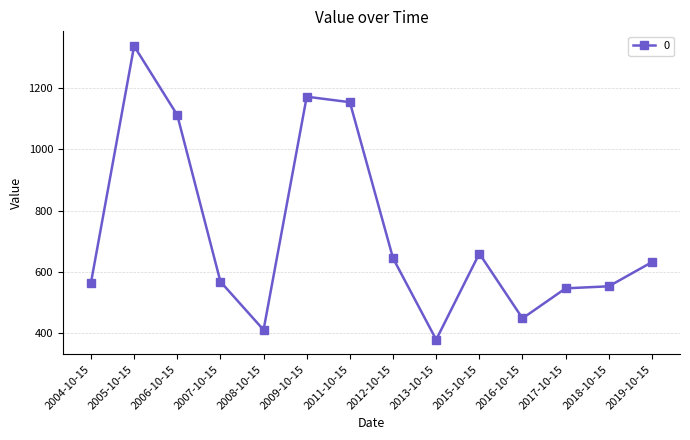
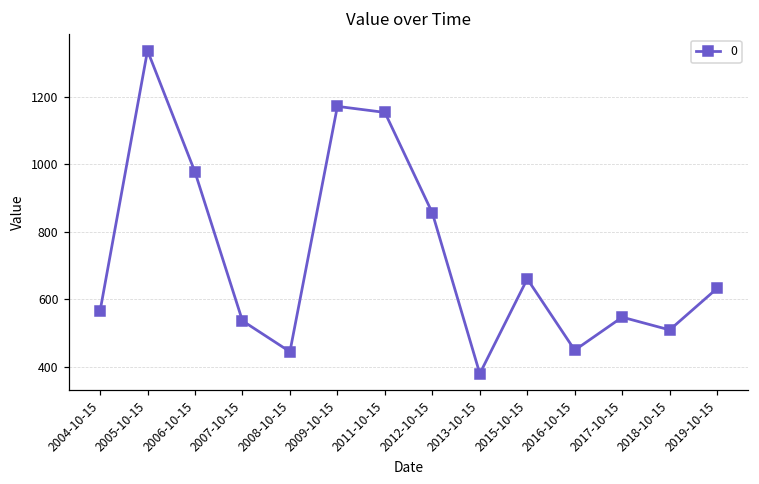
  {
    "2004-10-15": 560,
    "2005-10-15": 1340,
-   "2006-10-15": 1110,
-   "2007-10-15": 570,
-   "2008-10-15": 410,
+   "2006-10-15": 980,
+   "2007-10-15": 540,
+   "2008-10-15": 440,
    "2009-10-15": 1170,
    "2011-10-15": 1150,
-   "2012-10-15": 650,
+   "2012-10-15": 860,
    "2013-10-15": 380,
    "2015-10-15": 660,
    "2016-10-15": 450,
    "2017-10-15": 550,
-   "2018-10-15": 550,
+   "2018-10-15": 510,
    "2019-10-15": 630
  }
